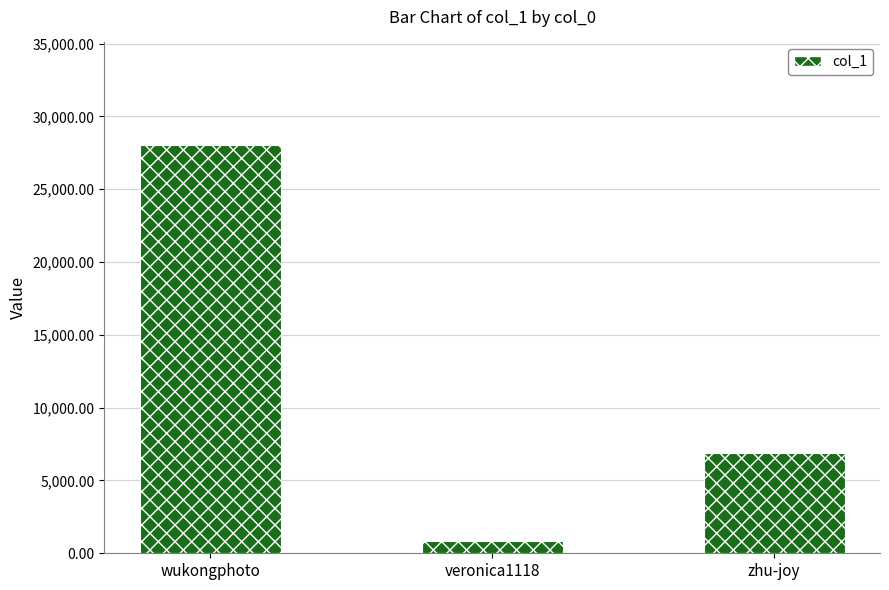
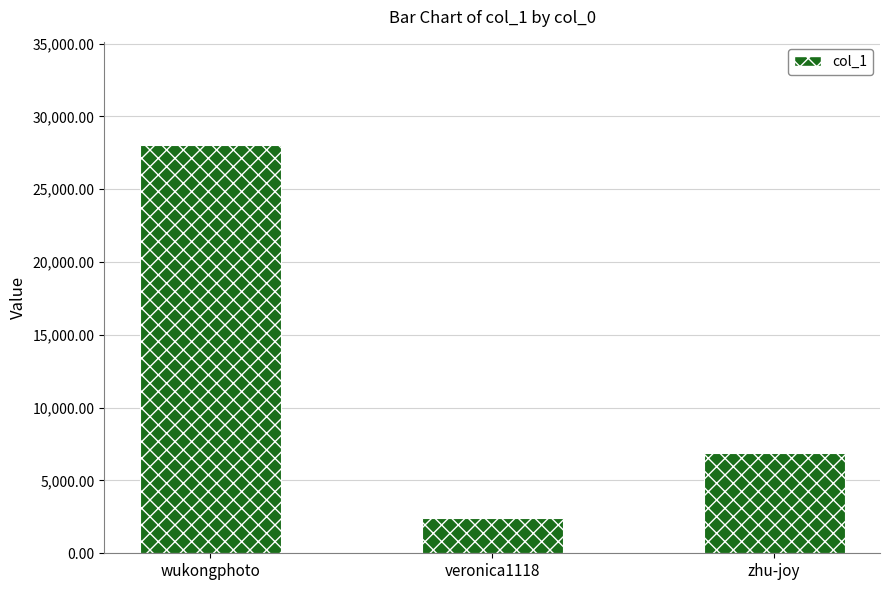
  {
    "wukongphoto": "28,100",
-   "veronica1118": "900",
+   "veronica1118": "2,400",
    "zhu-joy": "6,900"
  }
